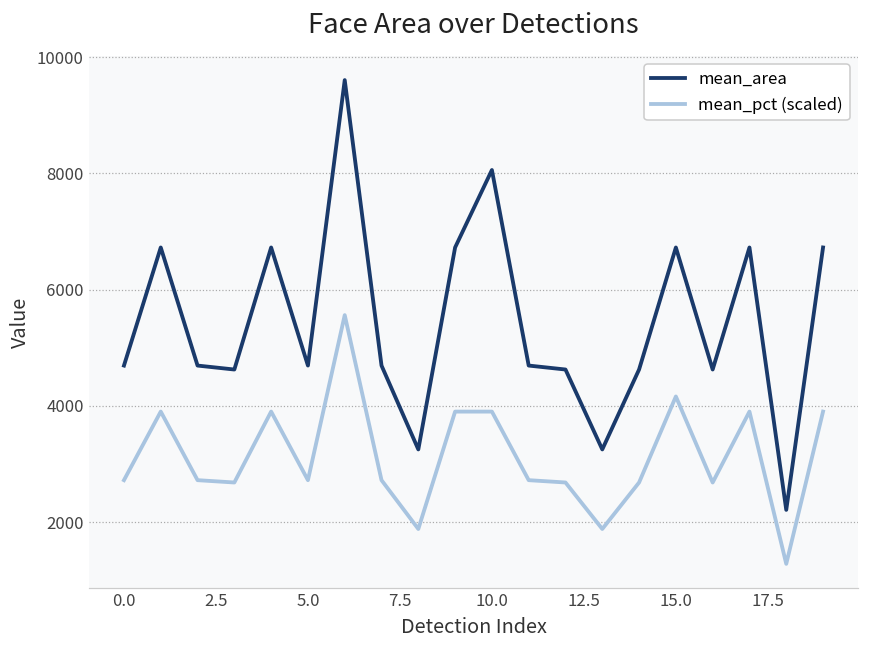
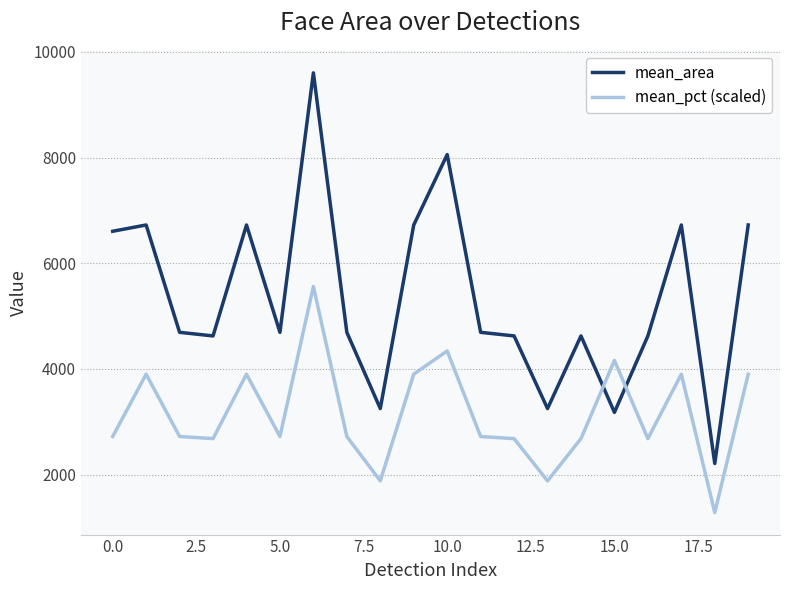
  {
    "mean_area": {
-     "0.0": 4700,
+     "0.0": 6600,
      "5.0": 4700,
      "10.0": 8100,
-     "15.0": 6700
+     "15.0": 3200
    },
    "mean_pct (scaled)": {
      "0.0": 2700,
      "5.0": 2700,
-     "10.0": 3900,
+     "10.0": 4300,
      "15.0": 4200
    }
  }
